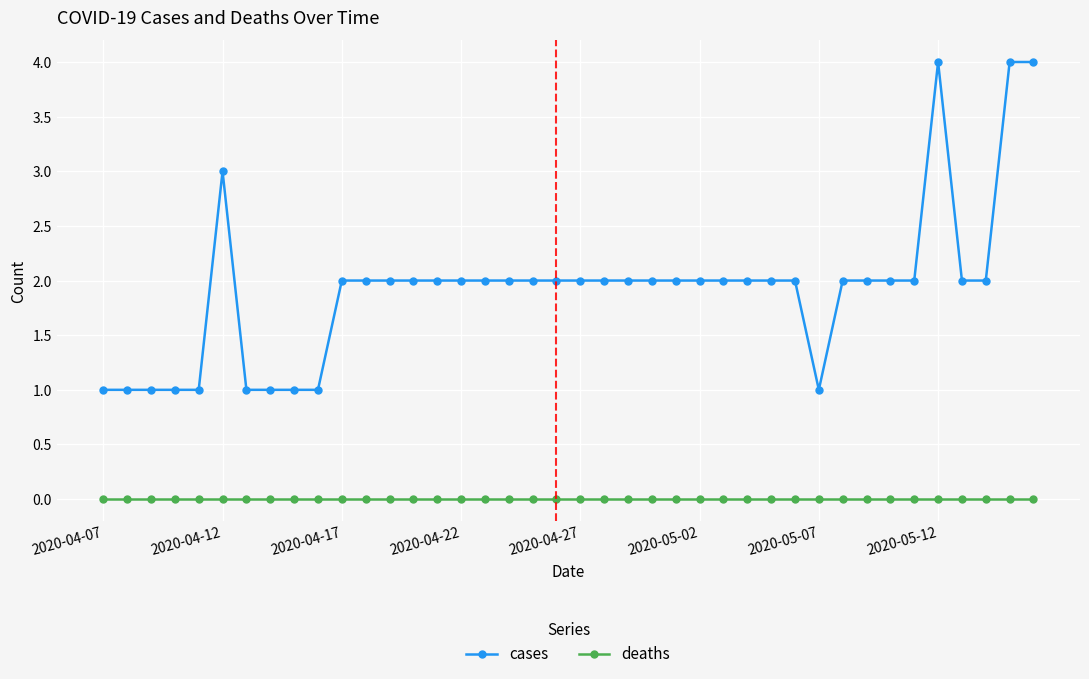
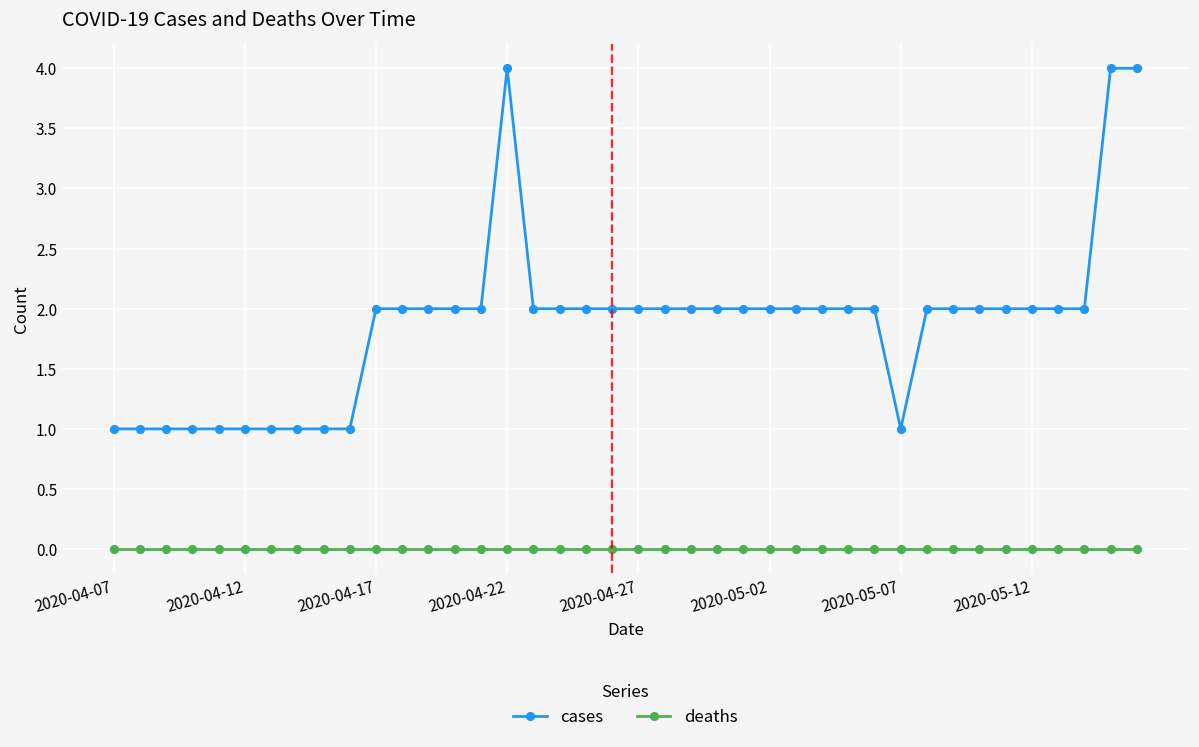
  {
    "cases": {
      "2020-04-07": 1,
-     "2020-04-12": 3,
+     "2020-04-12": 1,
      "2020-04-17": 2,
-     "2020-04-22": 2,
+     "2020-04-22": 4,
      "2020-04-27": 2,
      "2020-05-02": 2,
      "2020-05-07": 1,
-     "2020-05-12": 4
+     "2020-05-12": 2
    },
    "deaths": {
      "2020-04-07": 0,
      "2020-04-12": 0,
      "2020-04-17": 0,
      "2020-04-22": 0,
      "2020-04-27": 0,
      "2020-05-02": 0,
      "2020-05-07": 0,
      "2020-05-12": 0
    }
  }
